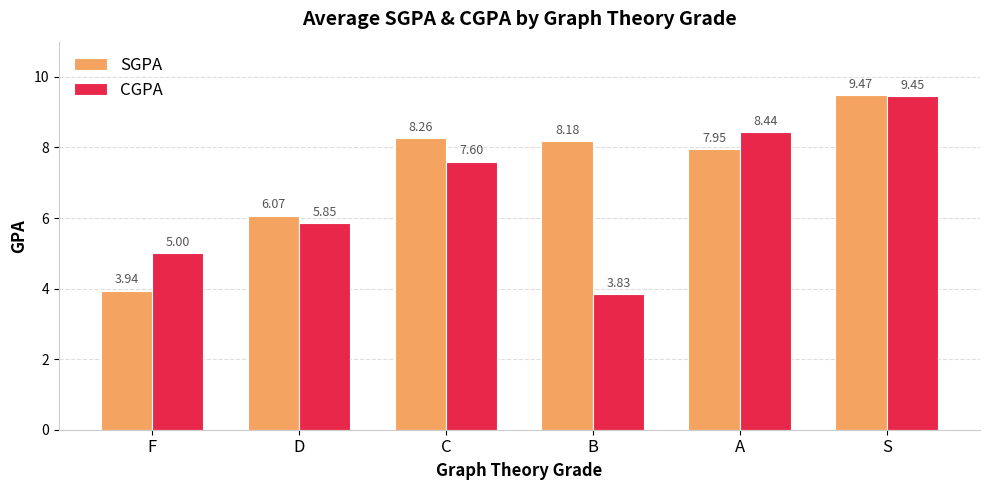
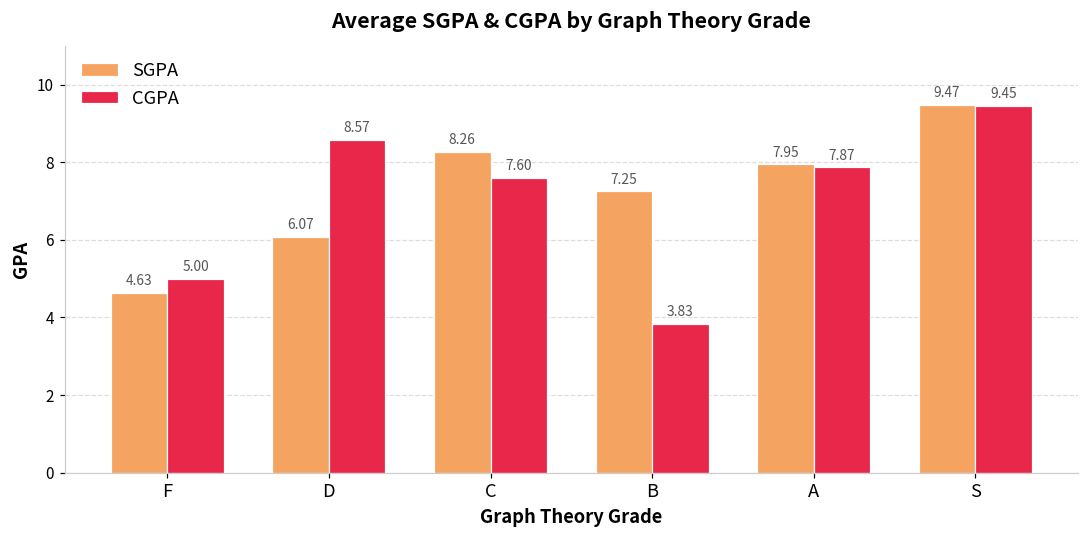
  {
    "SGPA": {
-     "F": 3.94,
+     "F": 4.63,
      "D": 6.07,
      "C": 8.26,
-     "B": 8.18,
+     "B": 7.25,
      "A": 7.95,
      "S": 9.47
    },
    "CGPA": {
      "F": 5.00,
-     "D": 5.85,
+     "D": 8.57,
      "C": 7.60,
      "B": 3.83,
-     "A": 8.44,
+     "A": 7.87,
      "S": 9.45
    }
  }
